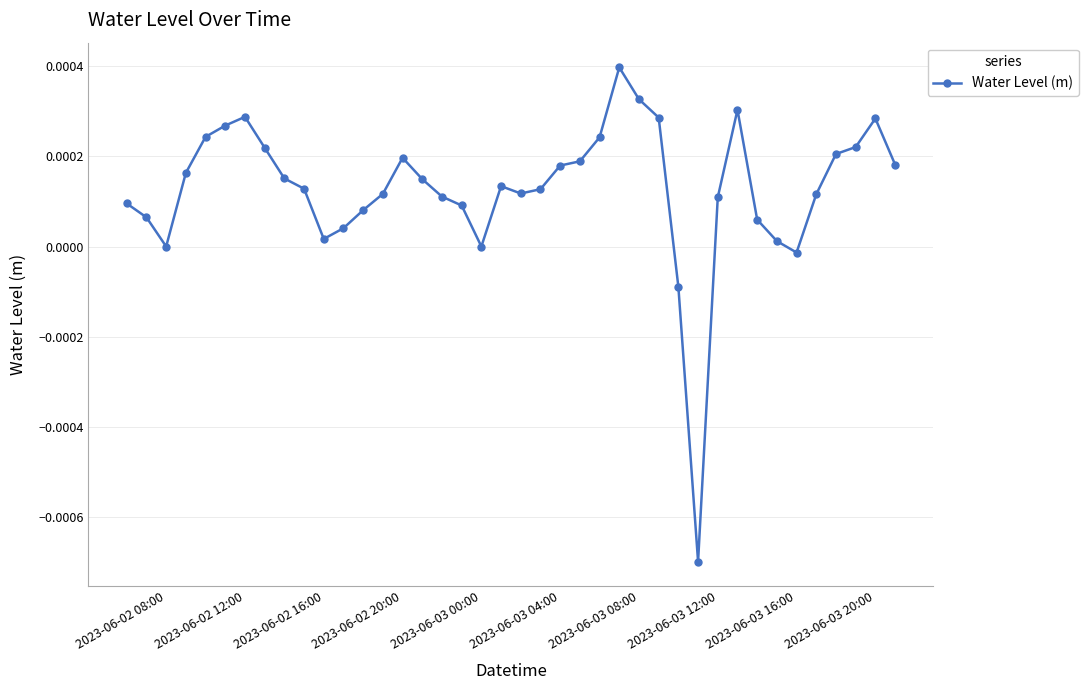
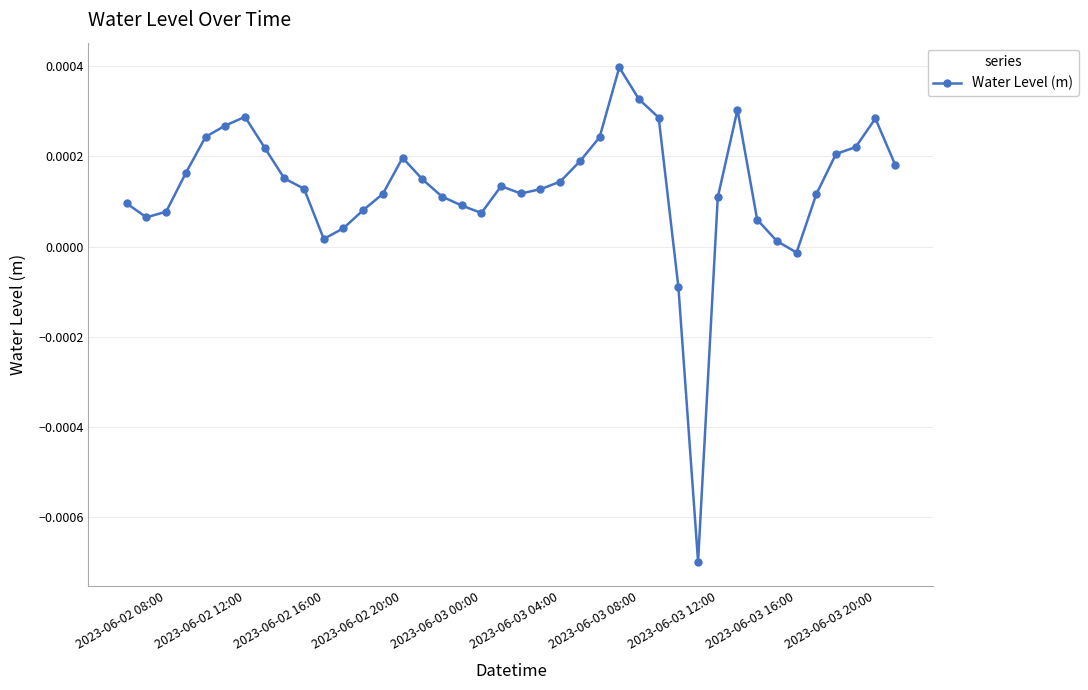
  {
-   "2023-06-02 08:00": 0.0000,
+   "2023-06-02 08:00": 0.0001,
    "2023-06-02 12:00": 0.00029,
    "2023-06-02 16:00": 0.00002,
    "2023-06-02 20:00": 0.00020,
-   "2023-06-03 00:00": 0.0000,
-   "2023-06-03 04:00": 0.00018,
+   "2023-06-03 00:00": 0.0001,
+   "2023-06-03 04:00": 0.00014,
    "2023-06-03 08:00": 0.00033,
    "2023-06-03 12:00": 0.00011,
    "2023-06-03 16:00": -0.00001,
    "2023-06-03 20:00": 0.00028
  }
